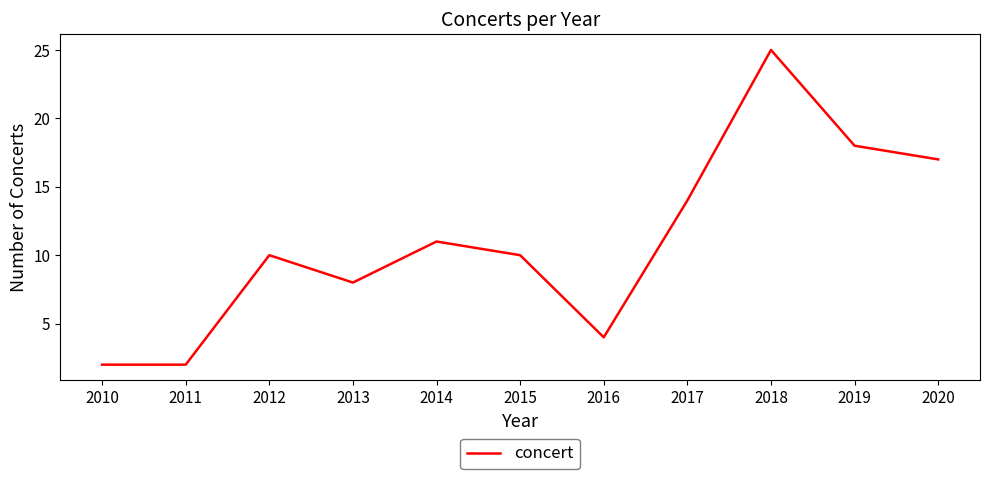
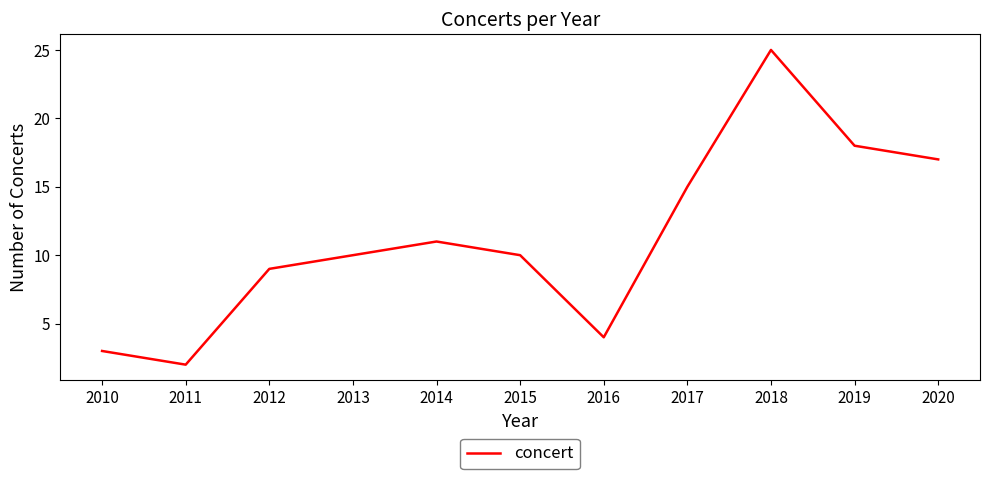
  {
-   "2010": 2,
+   "2010": 3,
    "2011": 2,
-   "2012": 10,
-   "2013": 8,
+   "2012": 9,
+   "2013": 10,
    "2014": 11,
    "2015": 10,
    "2016": 4,
-   "2017": 14,
+   "2017": 15,
    "2018": 25,
    "2019": 18,
    "2020": 17
  }
